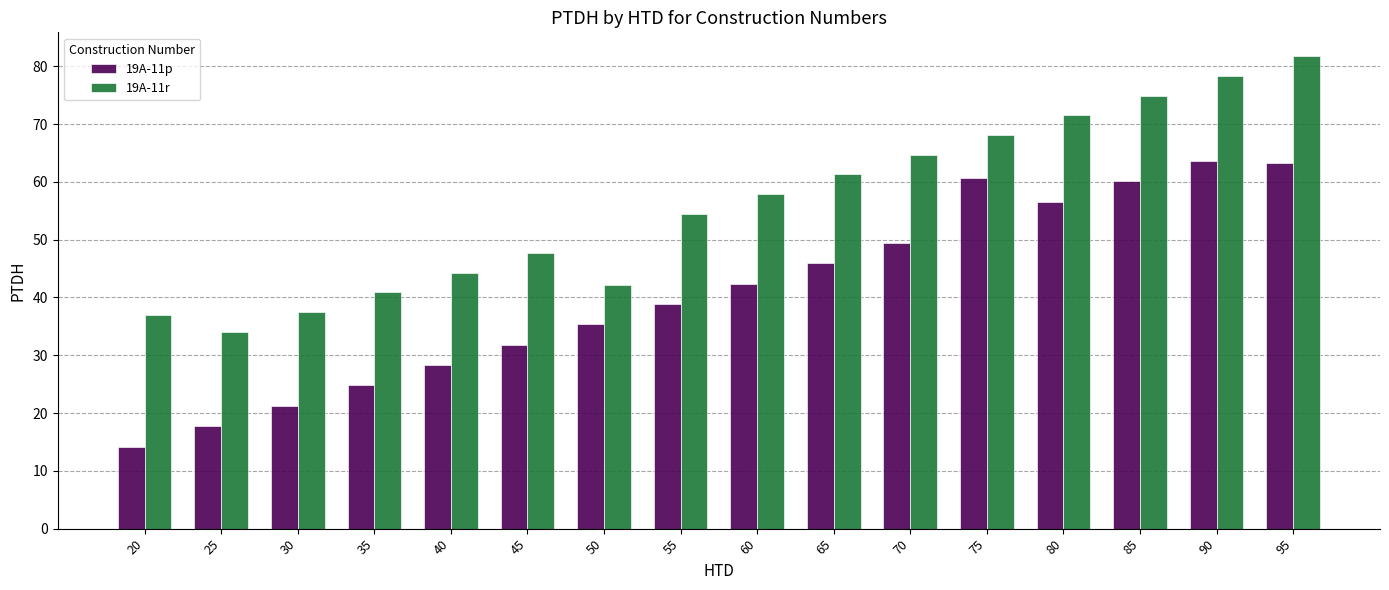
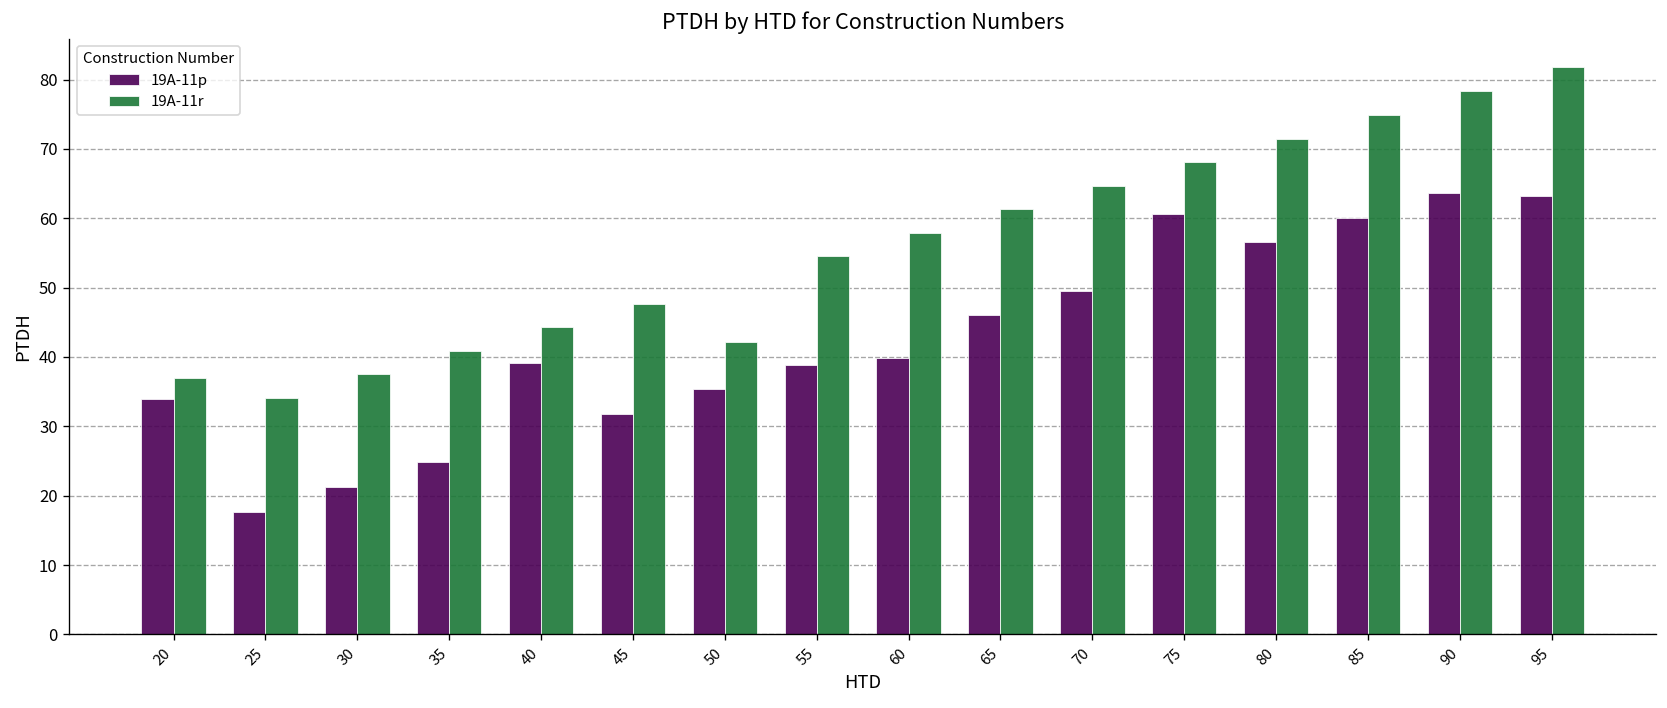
  {
    "19A-11p": {
-     "20": 14,
+     "20": 34,
      "25": 18,
      "30": 21,
      "35": 25,
-     "40": 28,
+     "40": 39,
      "45": 32,
      "50": 35,
      "55": 39,
-     "60": 42,
+     "60": 40,
      "65": 46,
      "70": 50,
      "75": 61,
      "80": 57,
      "85": 60,
      "90": 64,
      "95": 63
    },
    "19A-11r": {
      "20": 37,
      "25": 34,
      "30": 38,
      "35": 41,
      "40": 44,
      "45": 48,
      "50": 42,
      "55": 55,
      "60": 58,
      "65": 61,
      "70": 65,
      "75": 68,
      "80": 72,
      "85": 75,
      "90": 78,
      "95": 82
    }
  }
